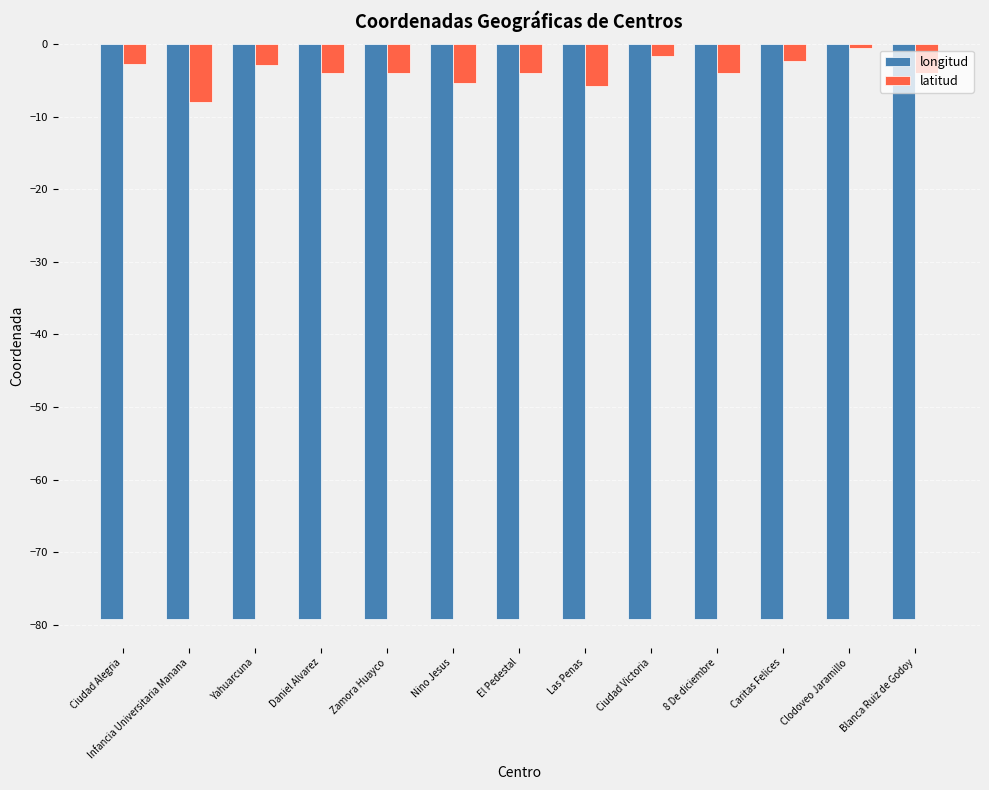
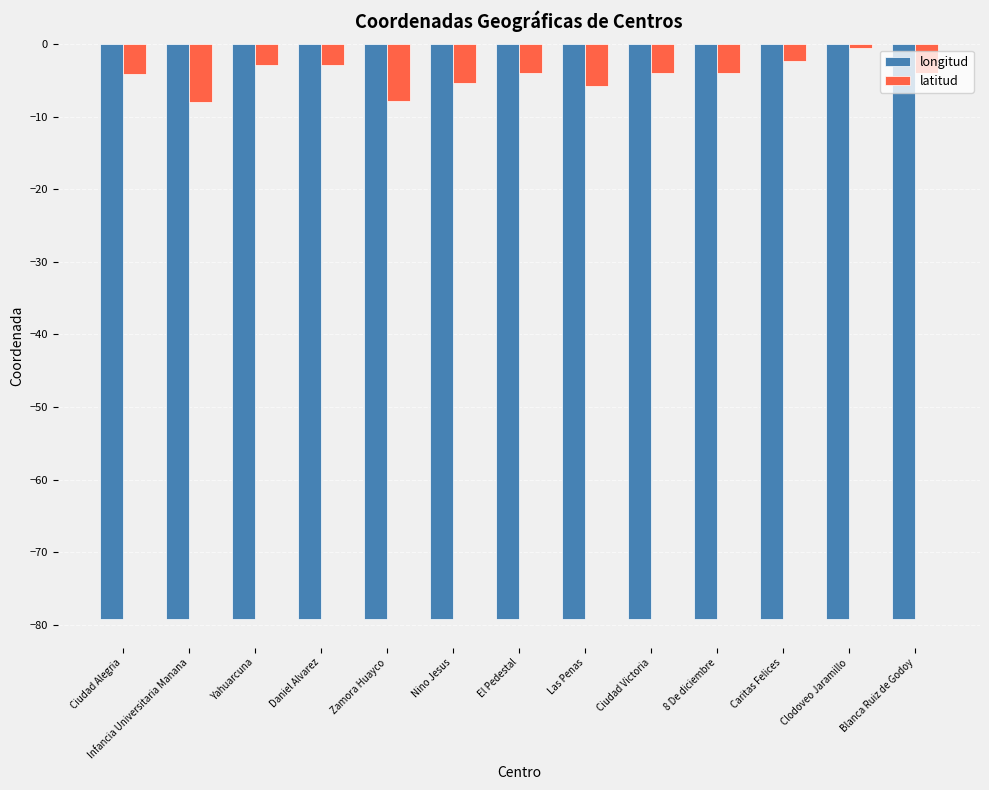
  {
    "longitud": {
      "Ciudad Alegria": -79,
      "Infancia Universitaria Manana": -79,
      "Yahuarcuna": -79,
      "Daniel Alvarez": -79,
      "Zamora Huayco": -79,
      "Nino Jesus": -79,
      "El Pedestal": -79,
      "Las Penas": -79,
      "Ciudad Victoria": -79,
      "8 De diciembre": -79,
      "Caritas Felices": -79,
      "Clodoveo Jaramillo": -79,
      "Blanca Ruiz de Godoy": -79
    },
    "latitud": {
-     "Ciudad Alegria": -3,
+     "Ciudad Alegria": -4,
      "Infancia Universitaria Manana": -8,
      "Yahuarcuna": -3,
-     "Daniel Alvarez": -4,
-     "Zamora Huayco": -4,
+     "Daniel Alvarez": -3,
+     "Zamora Huayco": -8,
      "Nino Jesus": -5,
      "El Pedestal": -4,
      "Las Penas": -6,
-     "Ciudad Victoria": -2,
+     "Ciudad Victoria": -4,
      "8 De diciembre": -4,
      "Caritas Felices": -2,
      "Clodoveo Jaramillo": -1
    }
  }
